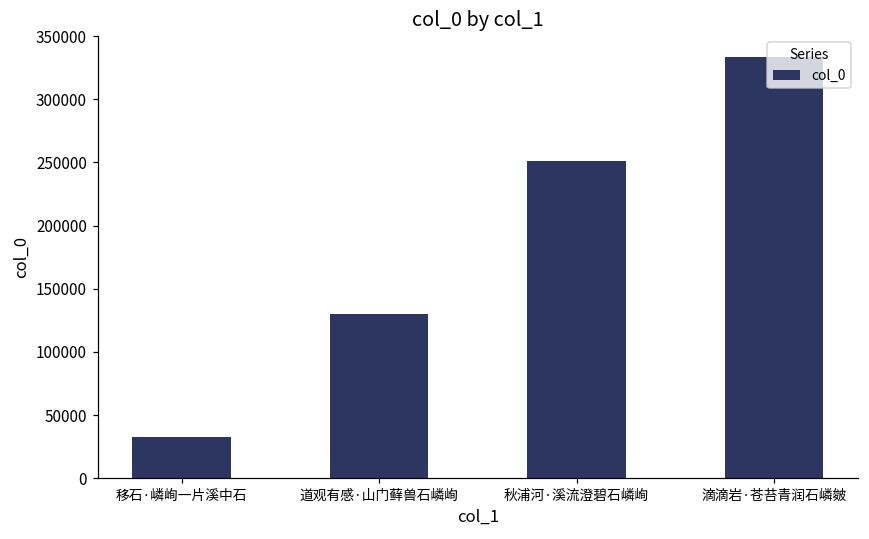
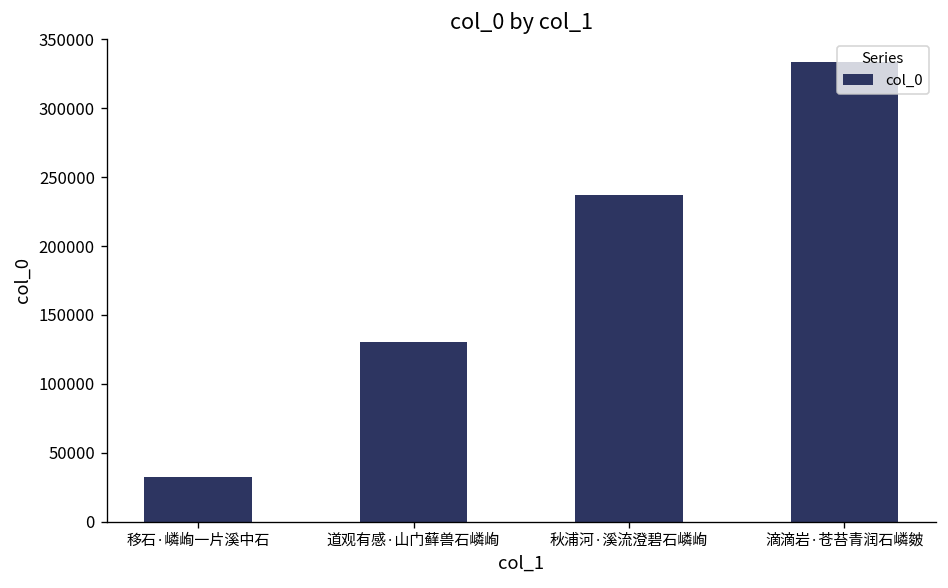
  {
    "移石·嶙峋一片溪中石": 32000,
    "道观有感·山门藓兽石嶙峋": 130000,
-   "秋浦河·溪流澄碧石嶙峋": 251000
+   "秋浦河·溪流澄碧石嶙峋": 237000
  }
